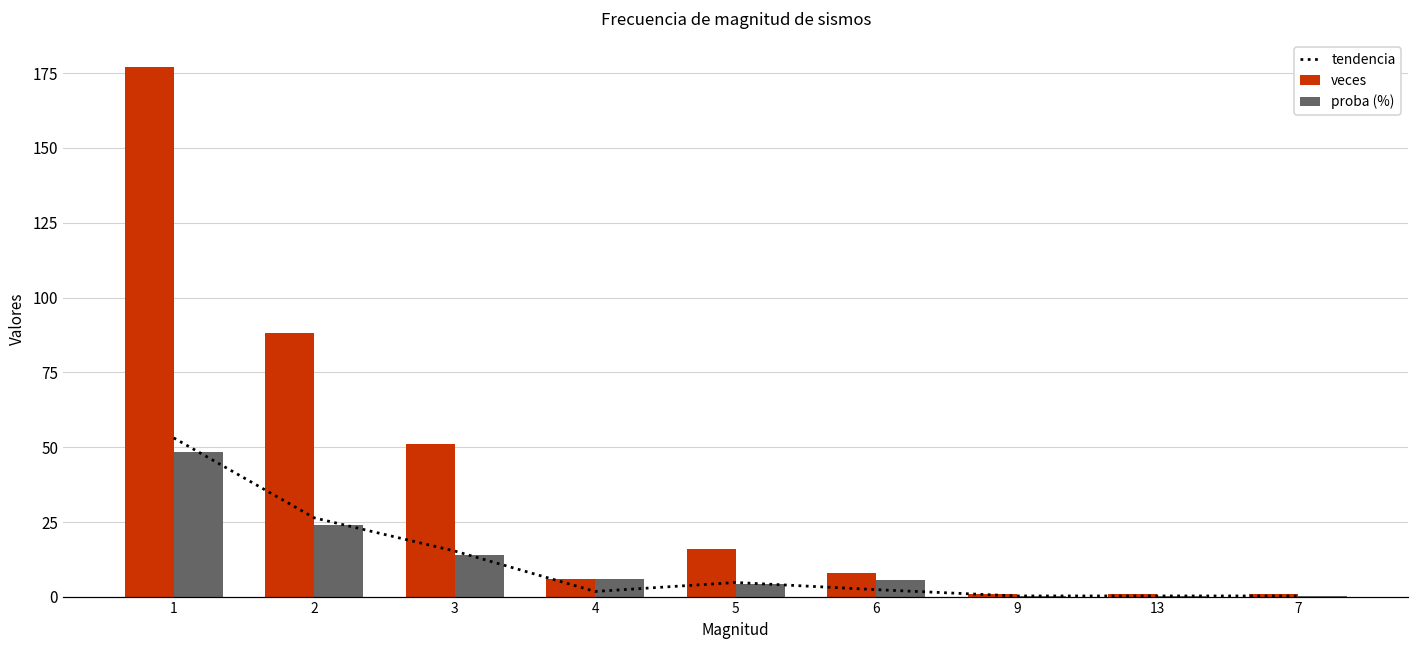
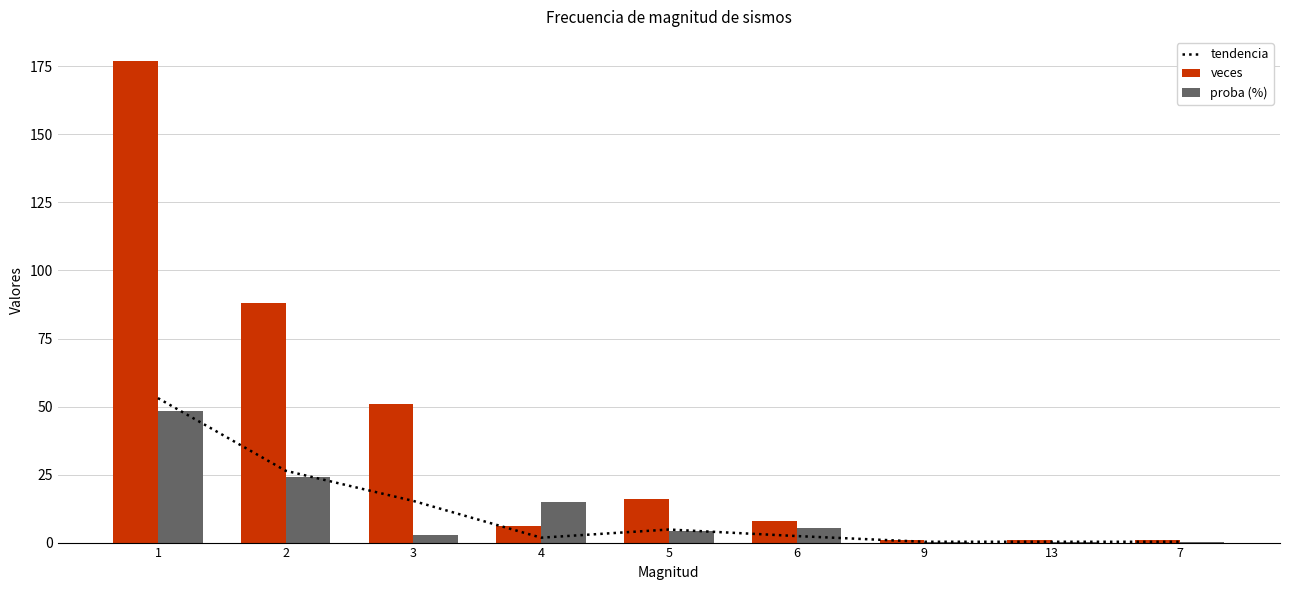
  {
    "veces": {
      "1": 177,
      "2": 88,
      "3": 51,
      "4": 6,
      "5": 16,
      "6": 8,
      "9": 1,
      "13": 1,
      "7": 1
    },
    "tendencia": {
      "1": 53,
      "2": 26,
      "3": 15,
      "4": 2,
      "5": 5,
      "6": 2,
      "9": 0,
      "13": 0,
      "7": 0
    },
    "proba (%)": {
      "1": 48,
      "2": 24,
-     "3": 14,
-     "4": 6,
+     "3": 3,
+     "4": 15,
      "5": 4,
      "6": 6
    }
  }
